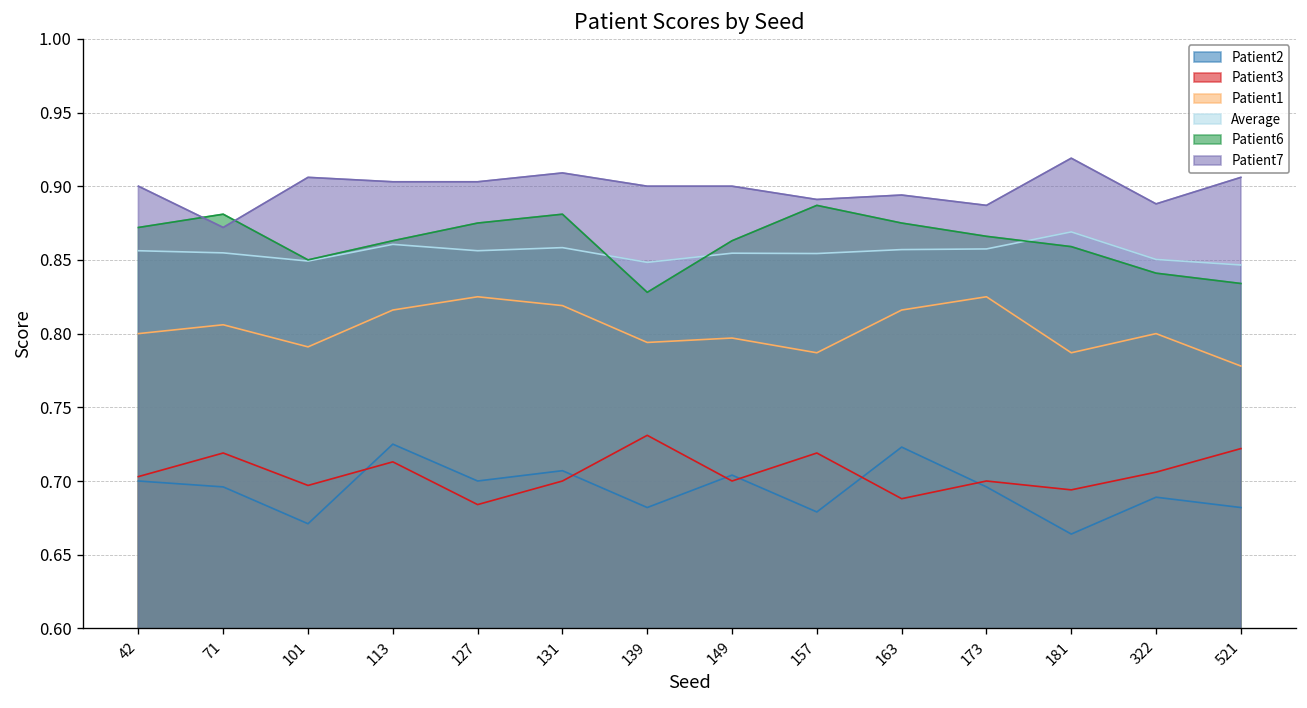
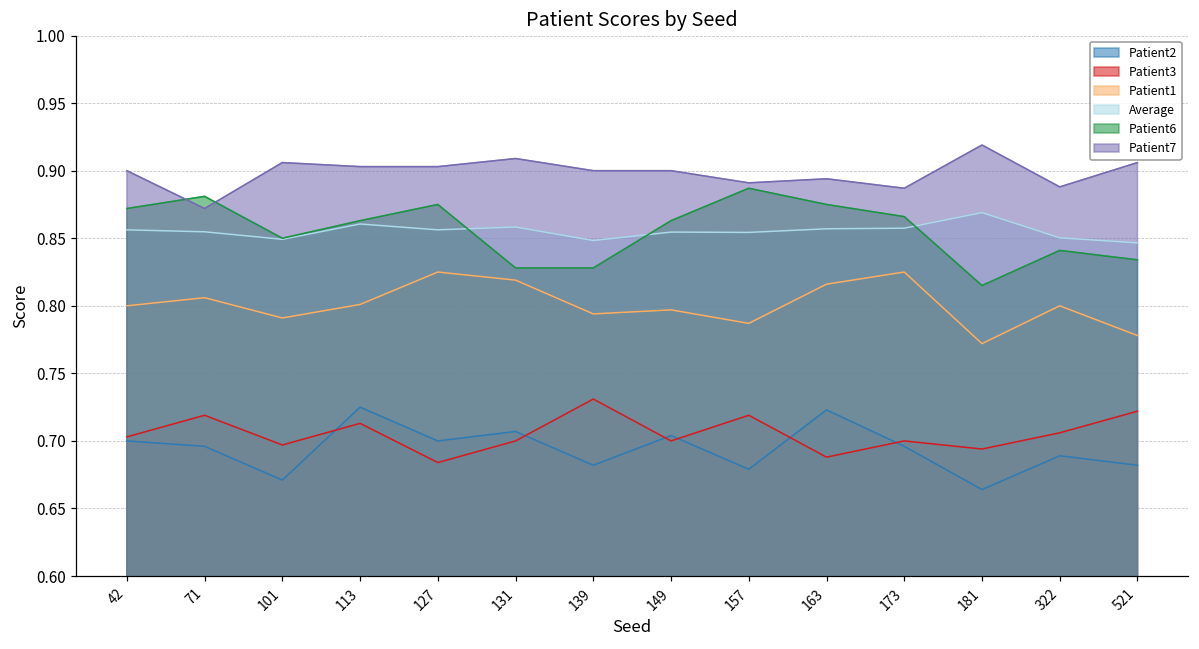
  {
    "Patient2": {
      "42": 0.700,
      "71": 0.696,
      "101": 0.671,
      "113": 0.725,
      "127": 0.700,
      "131": 0.707,
      "139": 0.682,
      "149": 0.704,
      "157": 0.679,
      "163": 0.723,
      "173": 0.696,
      "181": 0.664,
      "322": 0.689,
      "521": 0.682
    },
    "Patient3": {
      "42": 0.703,
      "71": 0.719,
      "101": 0.697,
      "113": 0.713,
      "127": 0.684,
      "131": 0.700,
      "139": 0.731,
      "149": 0.700,
      "157": 0.719,
      "163": 0.688,
      "173": 0.700,
      "181": 0.694,
      "322": 0.706,
      "521": 0.722
    },
    "Patient1": {
      "42": 0.800,
      "71": 0.806,
      "101": 0.791,
-     "113": 0.816,
+     "113": 0.801,
      "127": 0.825,
      "131": 0.819,
      "139": 0.794,
      "149": 0.797,
      "157": 0.787,
      "163": 0.816,
      "173": 0.825,
-     "181": 0.787,
+     "181": 0.772,
      "322": 0.800,
      "521": 0.778
    },
    "Average": {
      "42": 0.856,
      "71": 0.855,
      "113": 0.861,
      "127": 0.856,
      "131": 0.858,
      "139": 0.848,
      "149": 0.855,
      "157": 0.854,
      "163": 0.857,
      "173": 0.857,
      "181": 0.869,
      "322": 0.850,
      "521": 0.847
    },
    "Patient6": {
      "42": 0.872,
      "71": 0.881,
      "113": 0.863,
      "127": 0.875,
-     "131": 0.881,
+     "131": 0.828,
      "139": 0.828,
      "149": 0.863,
      "157": 0.887,
      "163": 0.875,
      "173": 0.866,
-     "181": 0.859,
+     "181": 0.815,
      "322": 0.841,
      "521": 0.834
    },
    "Patient7": {
      "42": 0.900,
      "71": 0.872,
      "101": 0.906,
      "113": 0.903,
      "127": 0.903,
      "131": 0.909,
      "139": 0.900,
      "149": 0.900,
      "157": 0.891,
      "163": 0.894,
      "173": 0.887,
      "181": 0.919,
      "322": 0.888,
      "521": 0.906
    }
  }
